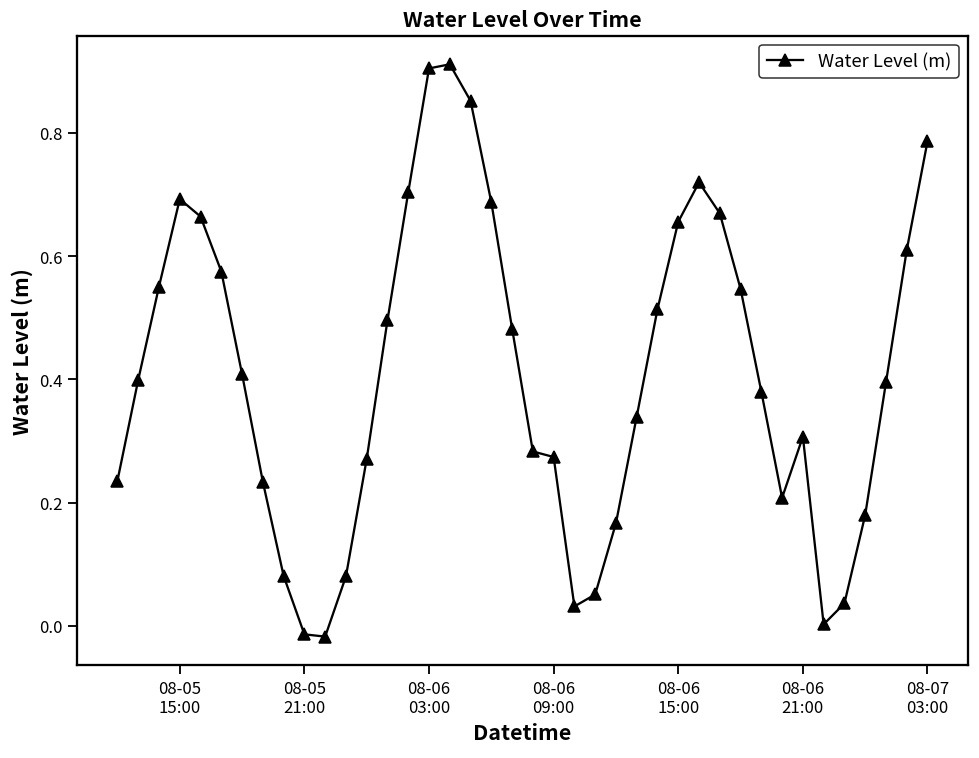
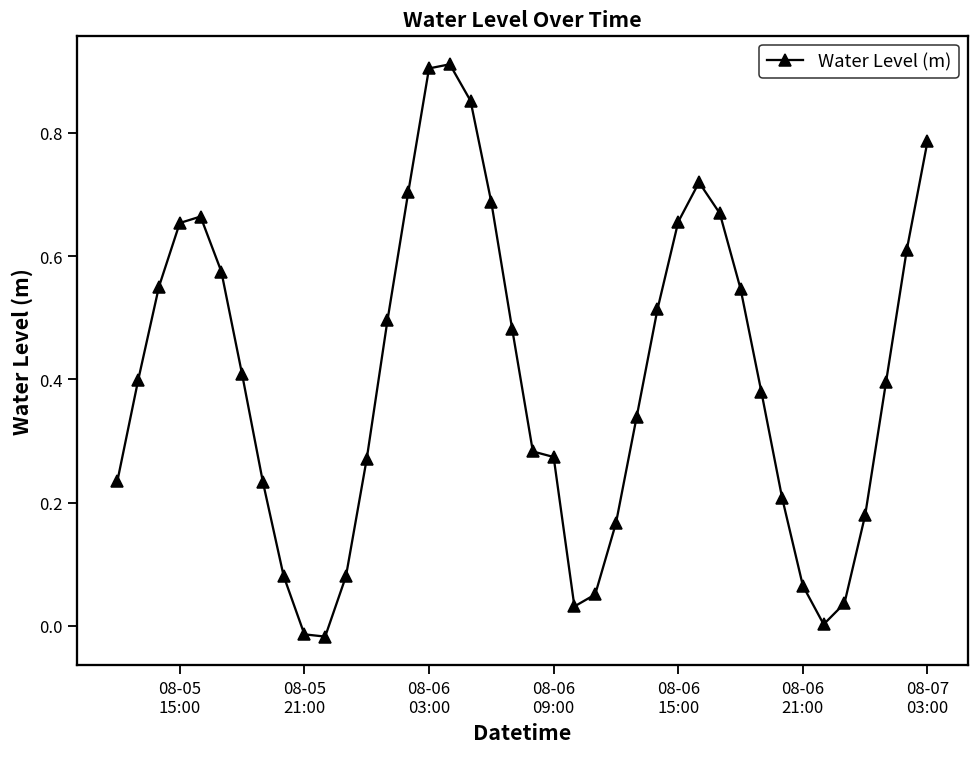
  {
-   "08-05 15:00": 0.69,
+   "08-05 15:00": 0.65,
    "08-05 21:00": -0.01,
    "08-06 03:00": 0.90,
    "08-06 09:00": 0.27,
    "08-06 15:00": 0.66,
-   "08-06 21:00": 0.31,
+   "08-06 21:00": 0.07,
    "08-07 03:00": 0.79
  }
